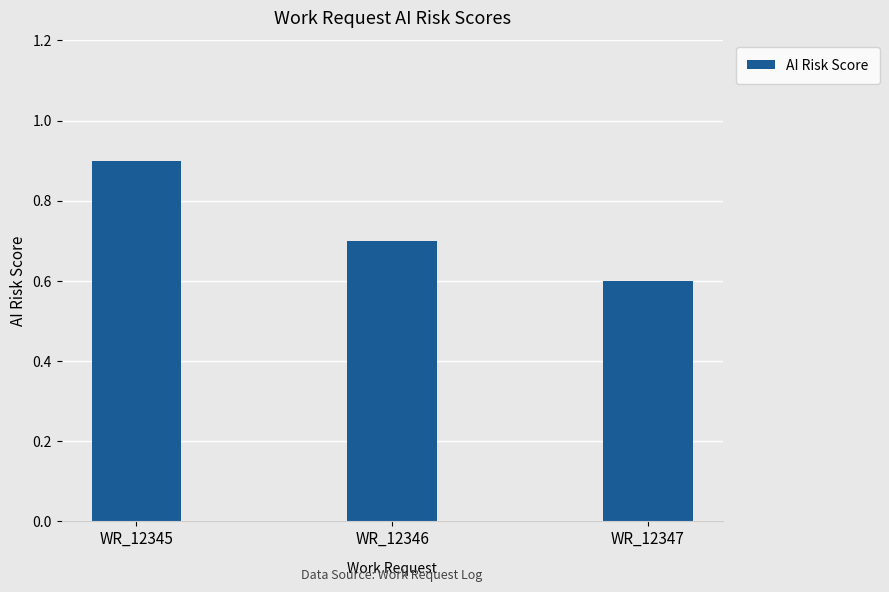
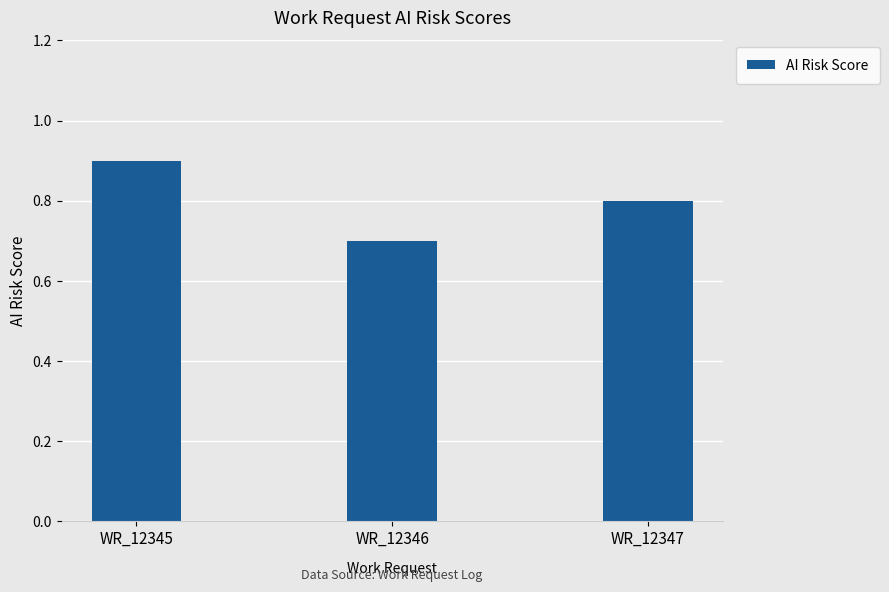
  {
    "WR_12345": 0.9,
    "WR_12346": 0.7,
-   "WR_12347": 0.6
+   "WR_12347": 0.8
  }
